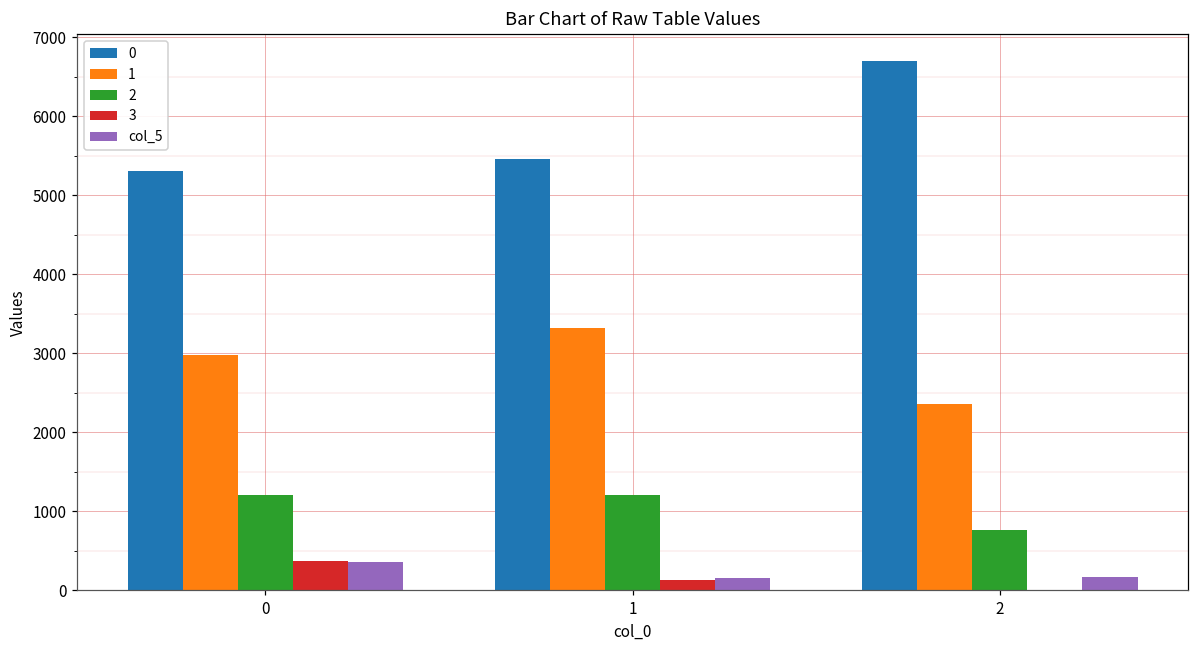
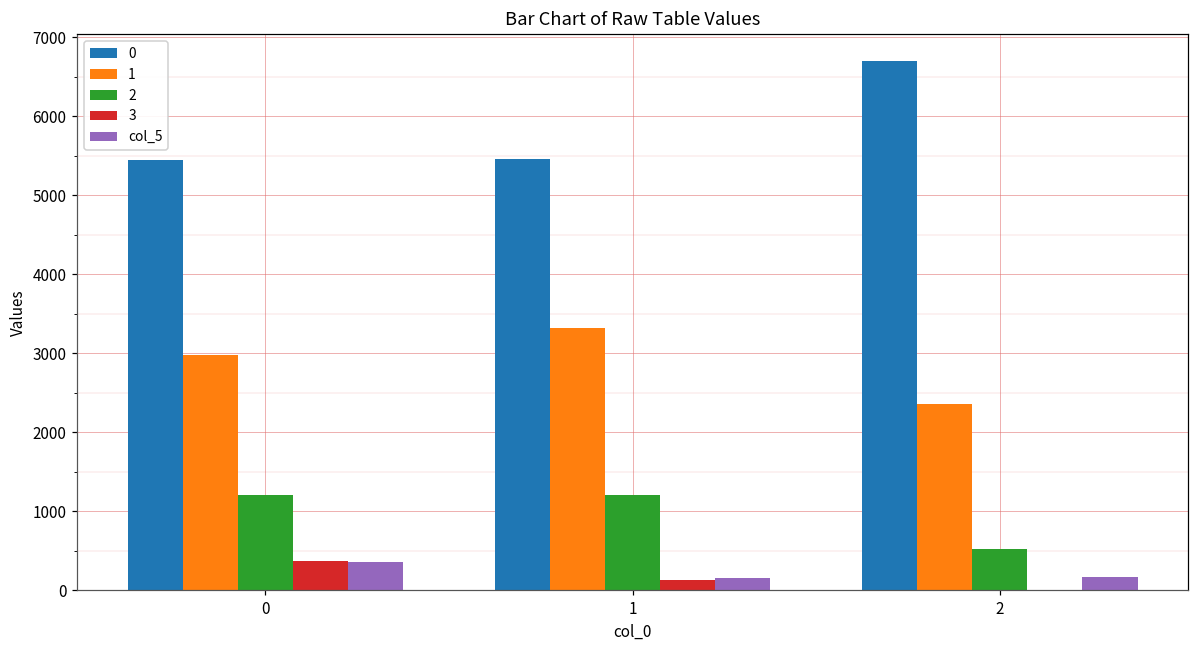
  {
    "0": {
-     "0": 5300,
+     "0": 5400,
      "1": 5500,
      "2": 6700
    },
    "1": {
      "0": 3000,
      "1": 3300,
      "2": 2400
    },
    "2": {
      "0": 1200,
      "1": 1200,
-     "2": 800
+     "2": 500
    },
    "3": {
      "0": 400,
      "1": 100,
      "2": 0
    },
    "col_5": {
      "0": 400,
      "1": 200,
      "2": 200
    }
  }
